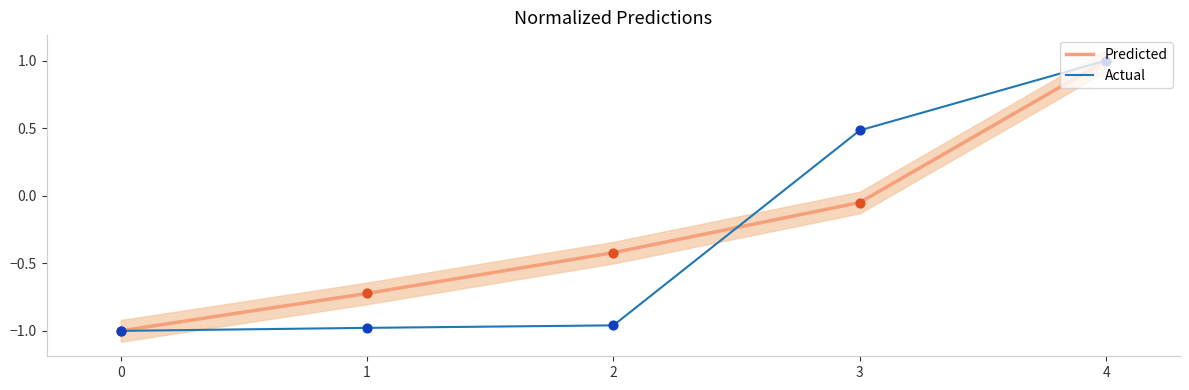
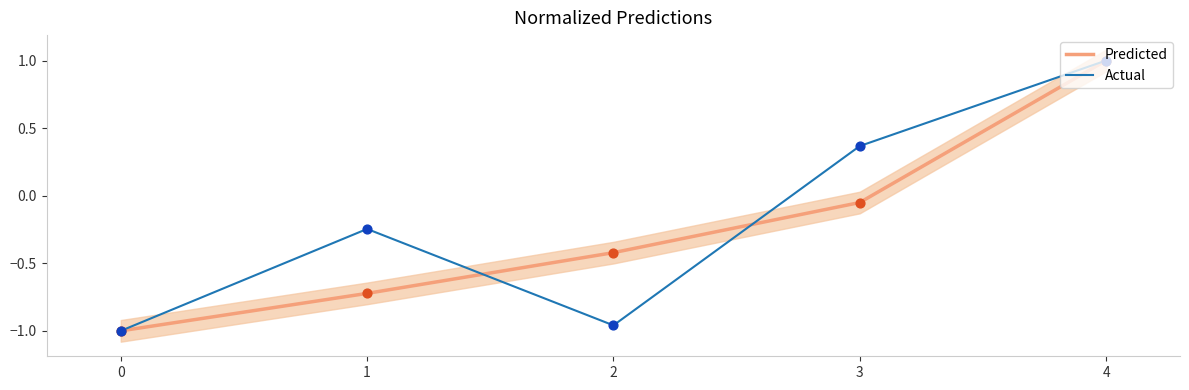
  {
    "Actual": {
-     "1": -0.98,
+     "1": -0.25,
      "2": -0.96,
-     "3": 0.48
+     "3": 0.37
    }
  }
